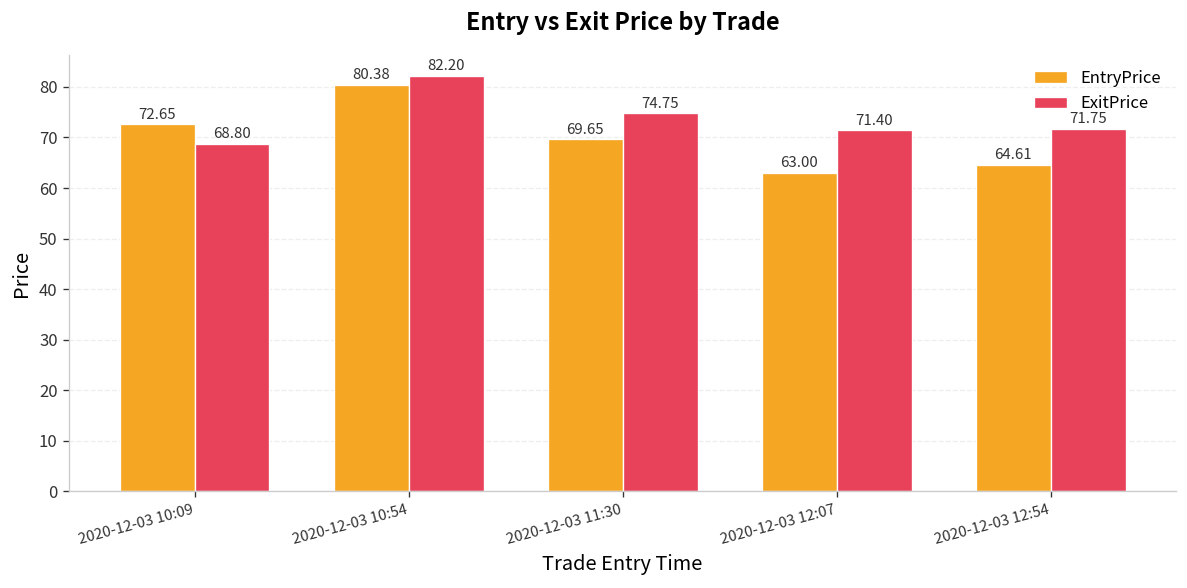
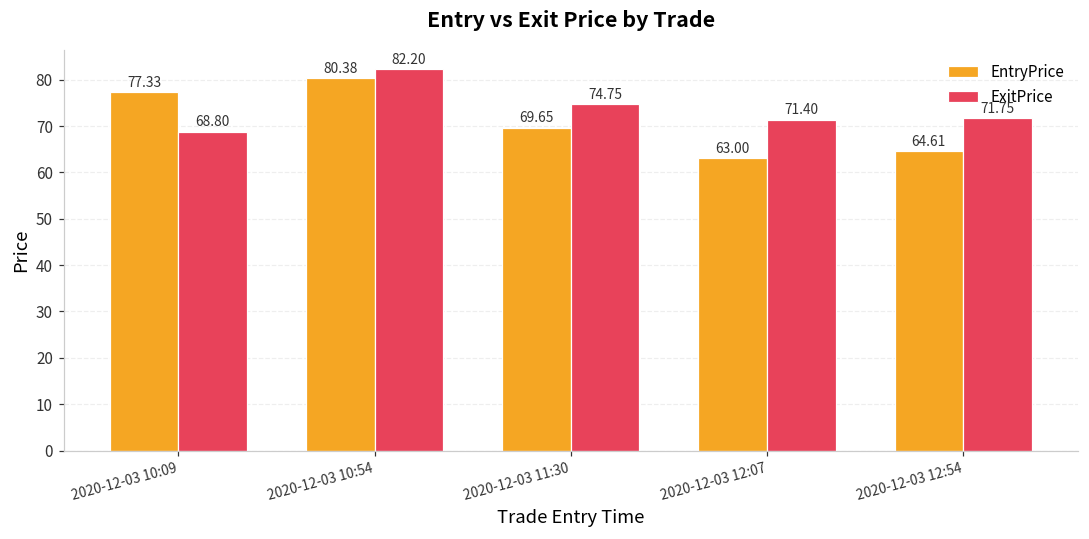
  {
    "EntryPrice": {
-     "2020-12-03 10:09": 72.65,
+     "2020-12-03 10:09": 77.33,
      "2020-12-03 10:54": 80.38,
      "2020-12-03 11:30": 69.65,
      "2020-12-03 12:07": 63.00,
      "2020-12-03 12:54": 64.61
    },
    "ExitPrice": {
      "2020-12-03 10:09": 68.80,
      "2020-12-03 10:54": 82.20,
      "2020-12-03 11:30": 74.75,
      "2020-12-03 12:07": 71.40,
      "2020-12-03 12:54": 71.75
    }
  }
